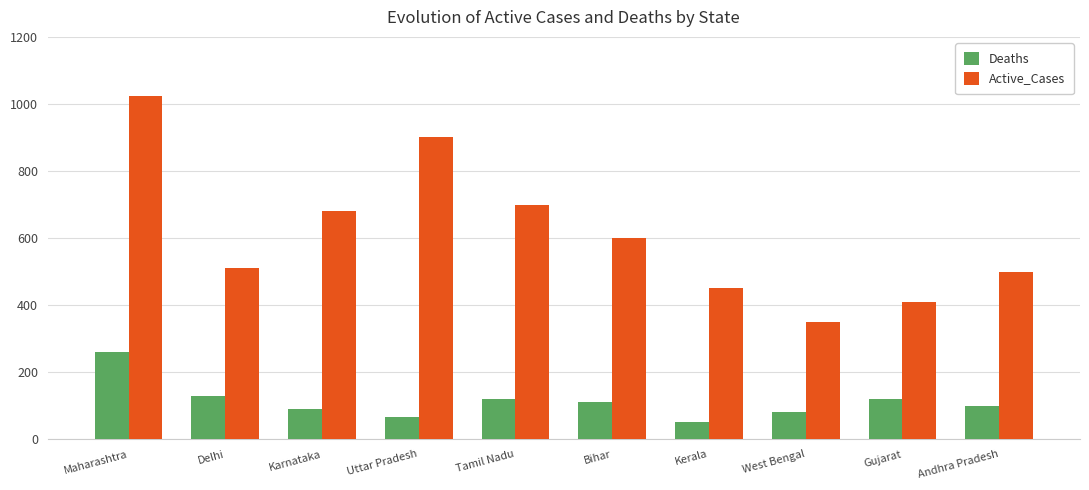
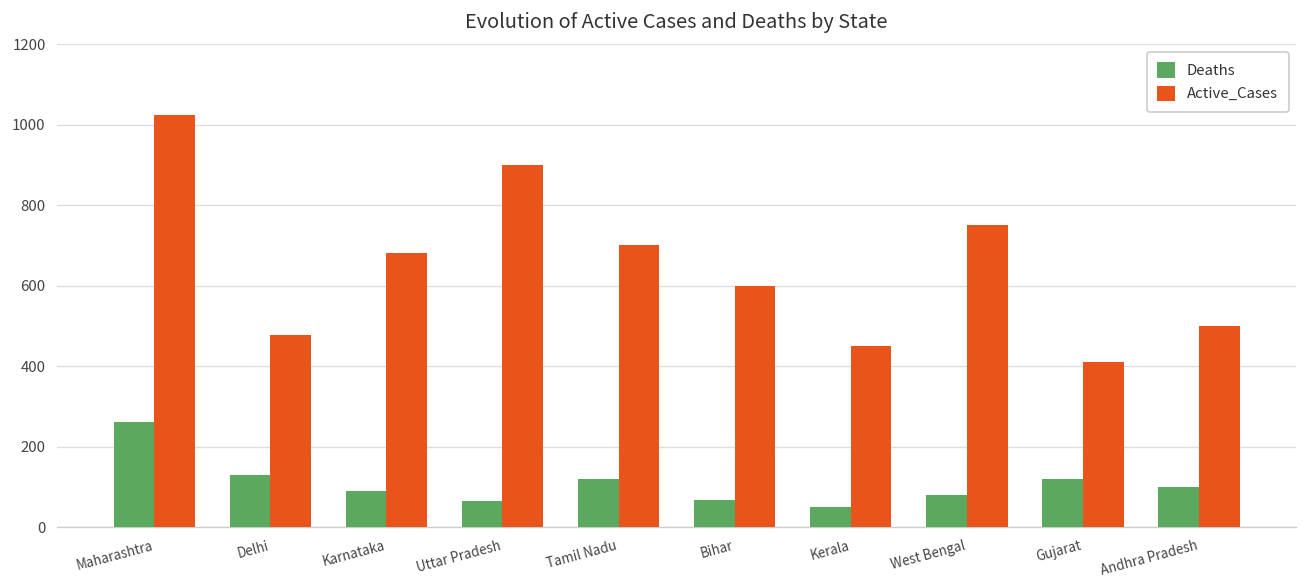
  {
    "Deaths": {
      "Maharashtra": 260,
      "Delhi": 130,
      "Karnataka": 90,
      "Uttar Pradesh": 70,
      "Tamil Nadu": 120,
-     "Bihar": 110,
+     "Bihar": 70,
      "Kerala": 50,
      "West Bengal": 80,
      "Gujarat": 120,
      "Andhra Pradesh": 100
    },
    "Active_Cases": {
      "Maharashtra": 1020,
-     "Delhi": 510,
+     "Delhi": 480,
      "Karnataka": 680,
      "Uttar Pradesh": 900,
      "Tamil Nadu": 700,
      "Bihar": 600,
      "Kerala": 450,
-     "West Bengal": 350,
+     "West Bengal": 750,
      "Gujarat": 410,
      "Andhra Pradesh": 500
    }
  }
